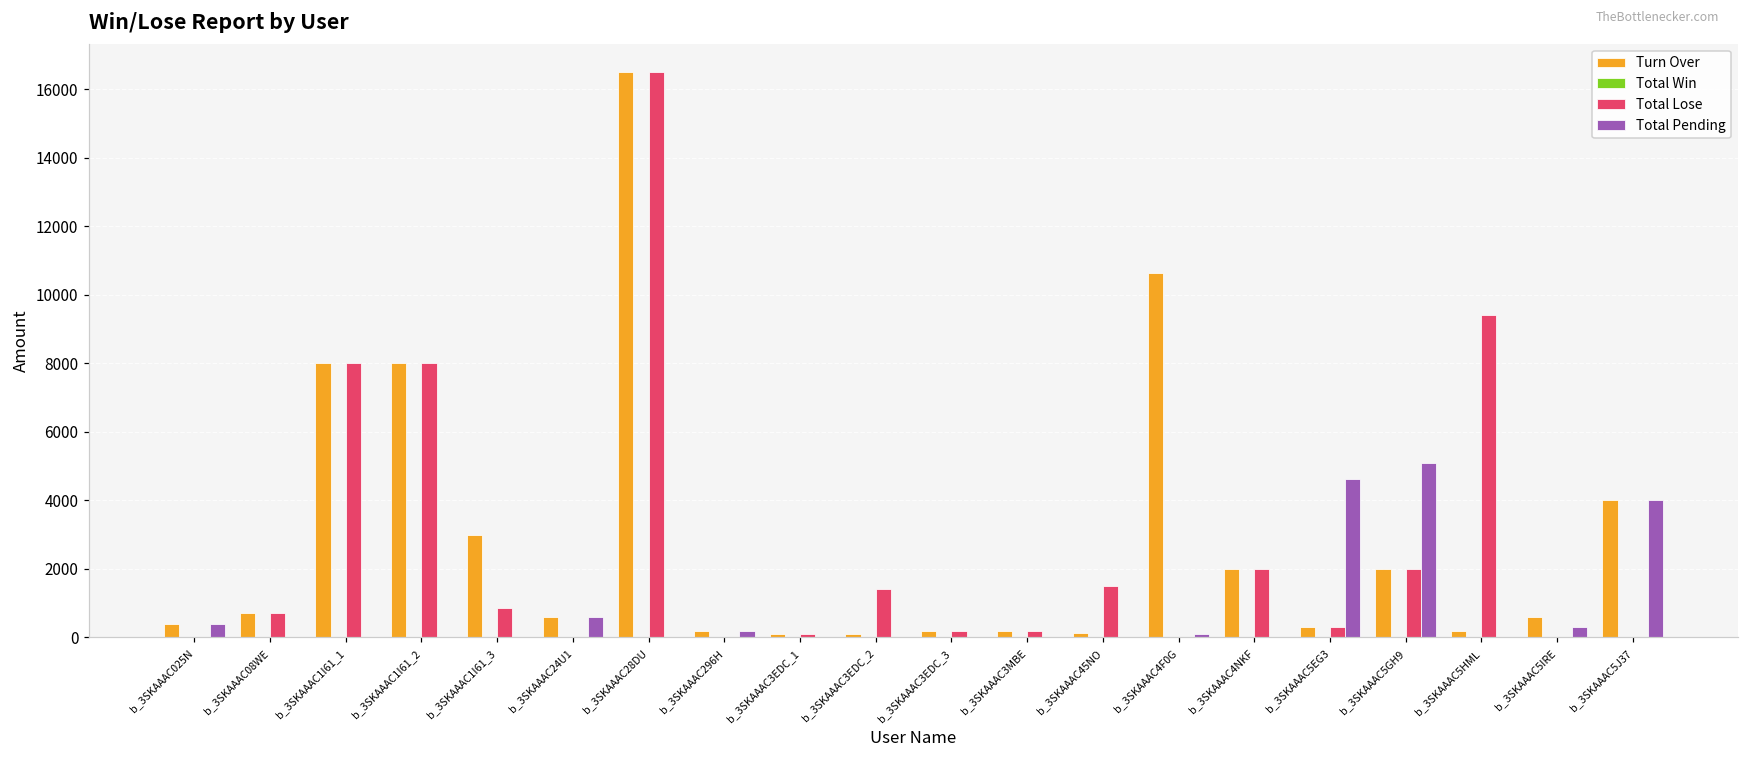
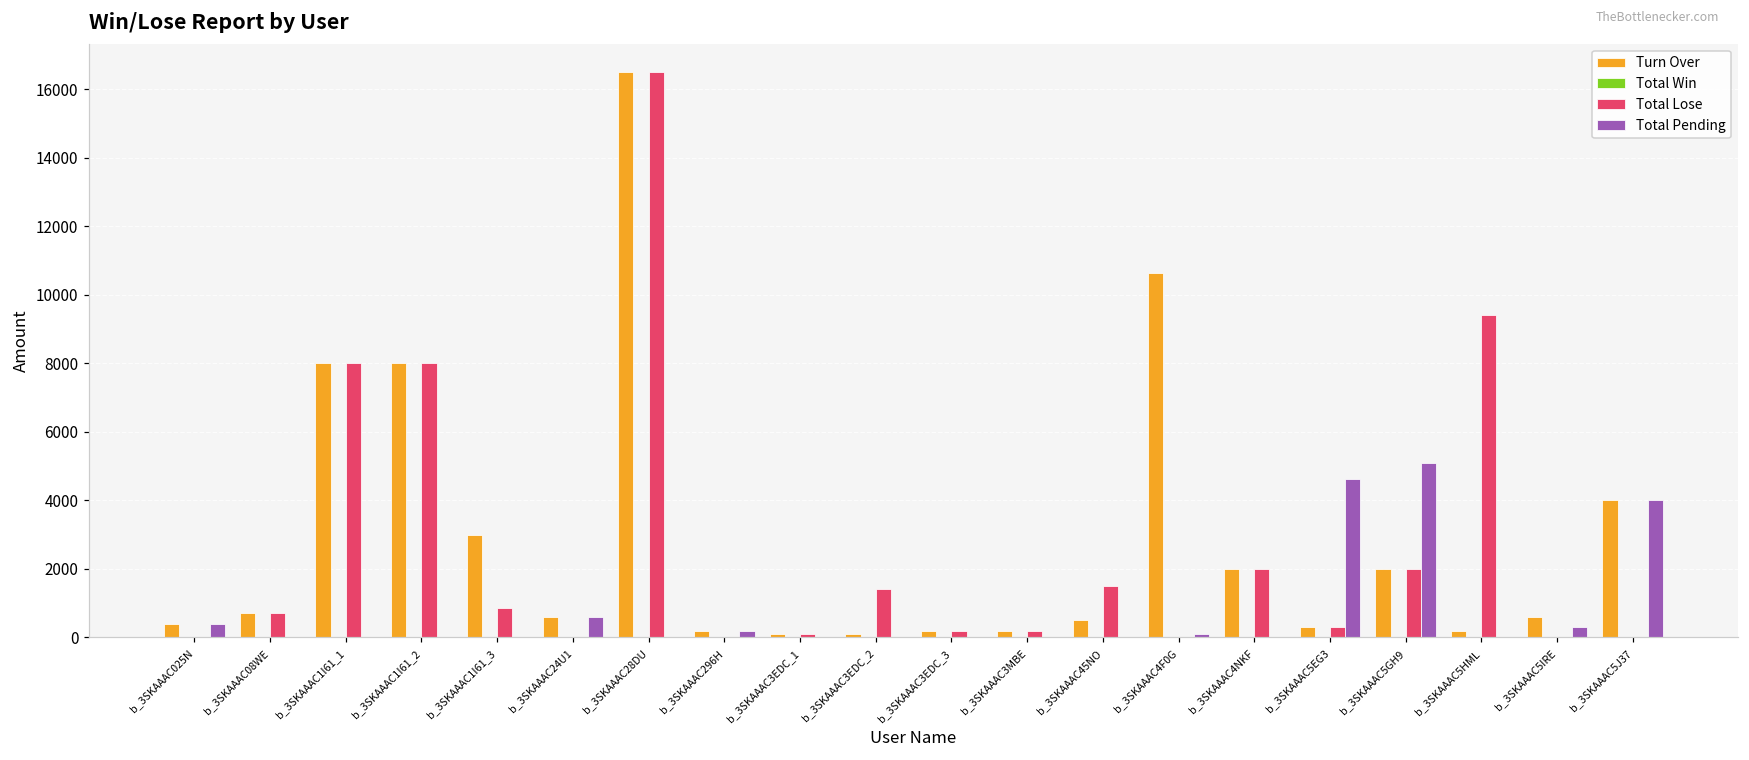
  {
    "Turn Over": {
      "b_3SKAAAC025N": 400,
      "b_3SKAAAC08WE": 700,
      "b_3SKAAAC1I61_1": 8000,
      "b_3SKAAAC1I61_2": 8000,
      "b_3SKAAAC1I61_3": 3000,
      "b_3SKAAAC24U1": 600,
      "b_3SKAAAC28DU": 16500,
      "b_3SKAAAC296H": 200,
      "b_3SKAAAC3EDC_1": 100,
      "b_3SKAAAC3EDC_2": 100,
      "b_3SKAAAC3EDC_3": 200,
      "b_3SKAAAC3MBE": 200,
-     "b_3SKAAAC45NO": 100,
+     "b_3SKAAAC45NO": 500,
      "b_3SKAAAC4F0G": 10600,
      "b_3SKAAAC4NKF": 2000,
      "b_3SKAAAC5EG3": 300,
      "b_3SKAAAC5GH9": 2000,
      "b_3SKAAAC5HML": 200,
      "b_3SKAAAC5IRE": 600,
      "b_3SKAAAC5J37": 4000
    },
    "Total Win": {
      "b_3SKAAAC025N": 0,
      "b_3SKAAAC08WE": 0,
      "b_3SKAAAC1I61_1": 0,
      "b_3SKAAAC1I61_2": 0,
      "b_3SKAAAC1I61_3": 0,
      "b_3SKAAAC24U1": 0,
      "b_3SKAAAC28DU": 0,
      "b_3SKAAAC296H": 0,
      "b_3SKAAAC3EDC_1": 0,
      "b_3SKAAAC3EDC_2": 0,
      "b_3SKAAAC3EDC_3": 0,
      "b_3SKAAAC3MBE": 0,
      "b_3SKAAAC45NO": 0,
      "b_3SKAAAC4F0G": 0,
      "b_3SKAAAC4NKF": 0,
      "b_3SKAAAC5EG3": 0,
      "b_3SKAAAC5GH9": 0,
      "b_3SKAAAC5HML": 0,
      "b_3SKAAAC5IRE": 0,
      "b_3SKAAAC5J37": 0
    },
    "Total Lose": {
      "b_3SKAAAC025N": 0,
      "b_3SKAAAC08WE": 700,
      "b_3SKAAAC1I61_1": 8000,
      "b_3SKAAAC1I61_2": 8000,
      "b_3SKAAAC1I61_3": 900,
      "b_3SKAAAC24U1": 0,
      "b_3SKAAAC28DU": 16500,
      "b_3SKAAAC296H": 0,
      "b_3SKAAAC3EDC_1": 100,
      "b_3SKAAAC3EDC_2": 1400,
      "b_3SKAAAC3EDC_3": 200,
      "b_3SKAAAC3MBE": 200,
      "b_3SKAAAC45NO": 1500,
      "b_3SKAAAC4F0G": 0,
      "b_3SKAAAC4NKF": 2000,
      "b_3SKAAAC5EG3": 300,
      "b_3SKAAAC5GH9": 2000,
      "b_3SKAAAC5HML": 9400,
      "b_3SKAAAC5IRE": 0,
      "b_3SKAAAC5J37": 0
    },
    "Total Pending": {
      "b_3SKAAAC025N": 400,
      "b_3SKAAAC08WE": 0,
      "b_3SKAAAC1I61_1": 0,
      "b_3SKAAAC1I61_2": 0,
      "b_3SKAAAC1I61_3": 0,
      "b_3SKAAAC24U1": 600,
      "b_3SKAAAC28DU": 0,
      "b_3SKAAAC296H": 200,
      "b_3SKAAAC3EDC_1": 0,
      "b_3SKAAAC3EDC_2": 0,
      "b_3SKAAAC3EDC_3": 0,
      "b_3SKAAAC3MBE": 0,
      "b_3SKAAAC45NO": 0,
      "b_3SKAAAC4F0G": 100,
      "b_3SKAAAC4NKF": 0,
      "b_3SKAAAC5EG3": 4600,
      "b_3SKAAAC5GH9": 5100,
      "b_3SKAAAC5HML": 0,
      "b_3SKAAAC5IRE": 300,
      "b_3SKAAAC5J37": 4000
    }
  }
